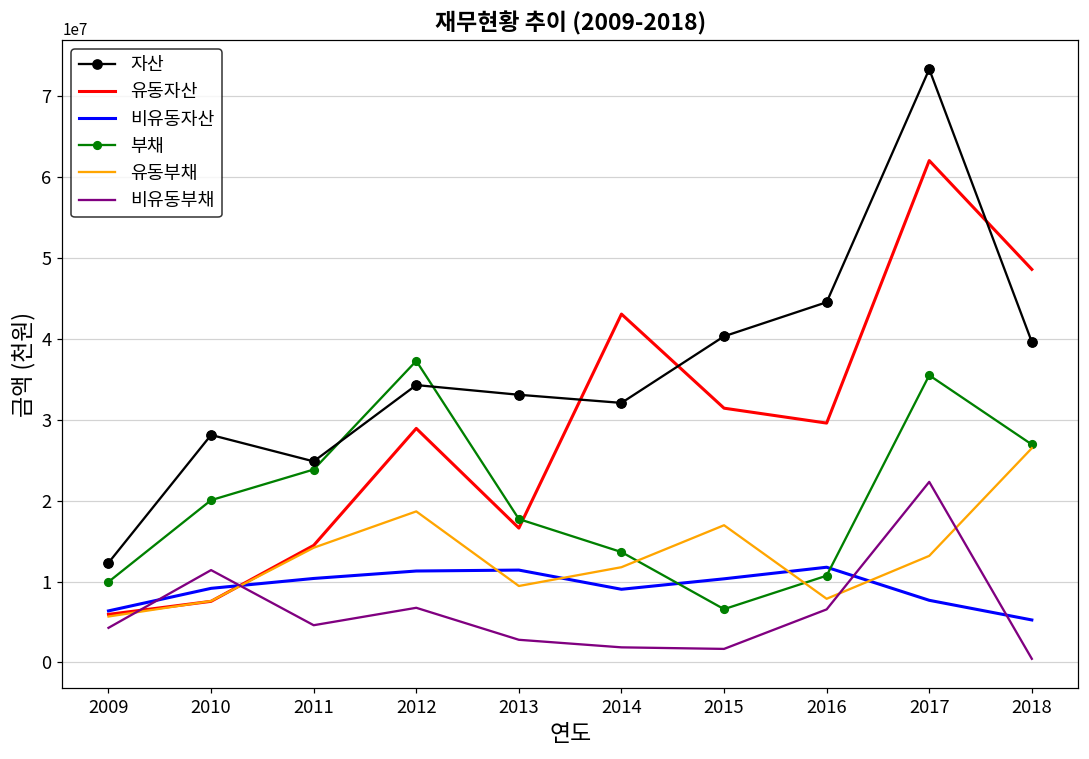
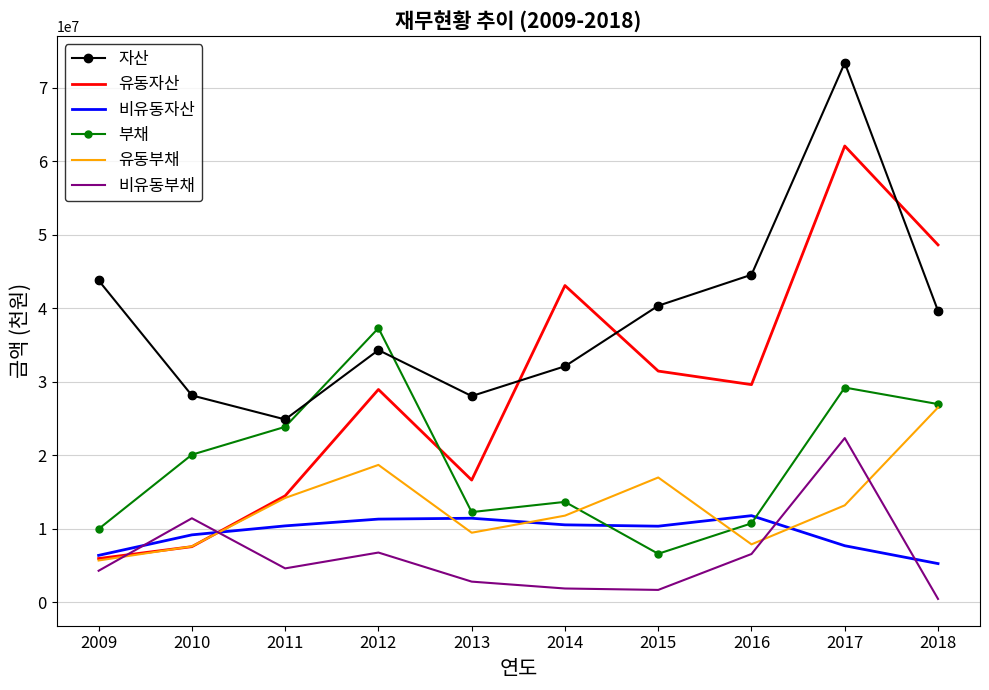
  {
    "자산": {
-     "2009": 12000000,
+     "2009": 44000000,
      "2010": 28000000,
      "2011": 25000000,
      "2012": 34000000,
-     "2013": 33000000,
+     "2013": 28000000,
      "2014": 32000000,
      "2015": 40000000,
      "2016": 45000000,
      "2017": 73000000,
      "2018": 40000000
    },
    "유동자산": {
      "2012": 29000000,
      "2013": 17000000,
      "2014": 43000000,
      "2015": 31000000,
      "2016": 30000000,
      "2017": 62000000,
      "2018": 49000000
    },
    "비유동자산": {
      "2009": 6000000,
      "2010": 9000000,
      "2011": 10000000,
      "2012": 11000000,
      "2013": 11000000,
-     "2014": 9000000,
+     "2014": 11000000,
      "2015": 10000000,
      "2016": 12000000,
      "2017": 8000000,
      "2018": 5000000
    },
    "부채": {
      "2009": 10000000,
      "2010": 20000000,
      "2011": 24000000,
      "2012": 37000000,
-     "2013": 18000000,
+     "2013": 12000000,
      "2014": 14000000,
      "2015": 7000000,
      "2016": 11000000,
-     "2017": 36000000,
+     "2017": 29000000,
      "2018": 27000000
    },
    "유동부채": {
      "2012": 19000000,
      "2013": 9000000,
      "2014": 12000000,
      "2015": 17000000,
      "2016": 8000000,
      "2017": 13000000,
      "2018": 26000000
    },
    "비유동부채": {
      "2009": 4000000,
      "2010": 11000000,
      "2011": 5000000,
      "2012": 7000000,
      "2013": 3000000,
      "2014": 2000000,
      "2015": 2000000,
      "2016": 7000000,
      "2017": 22000000,
      "2018": 0
    }
  }
